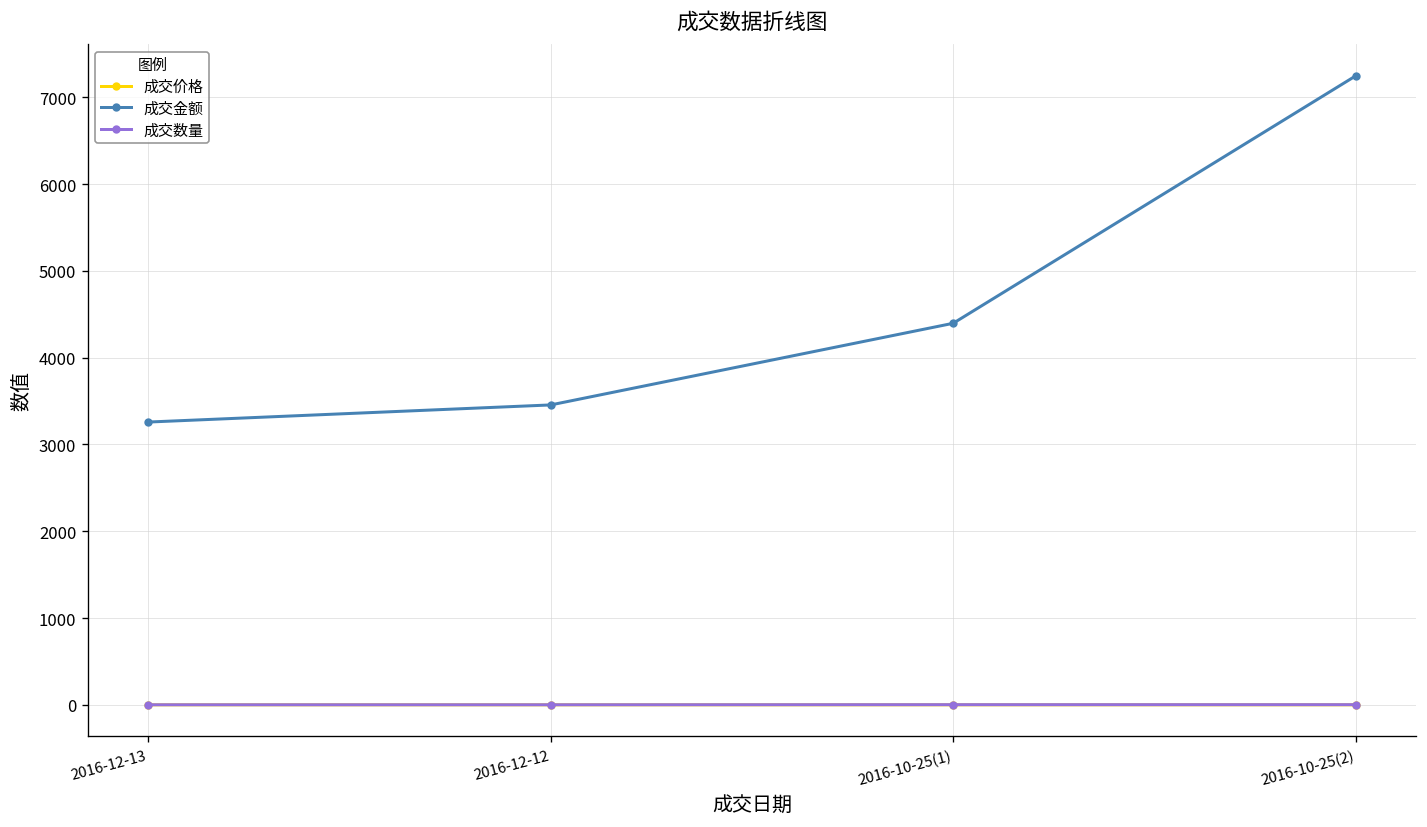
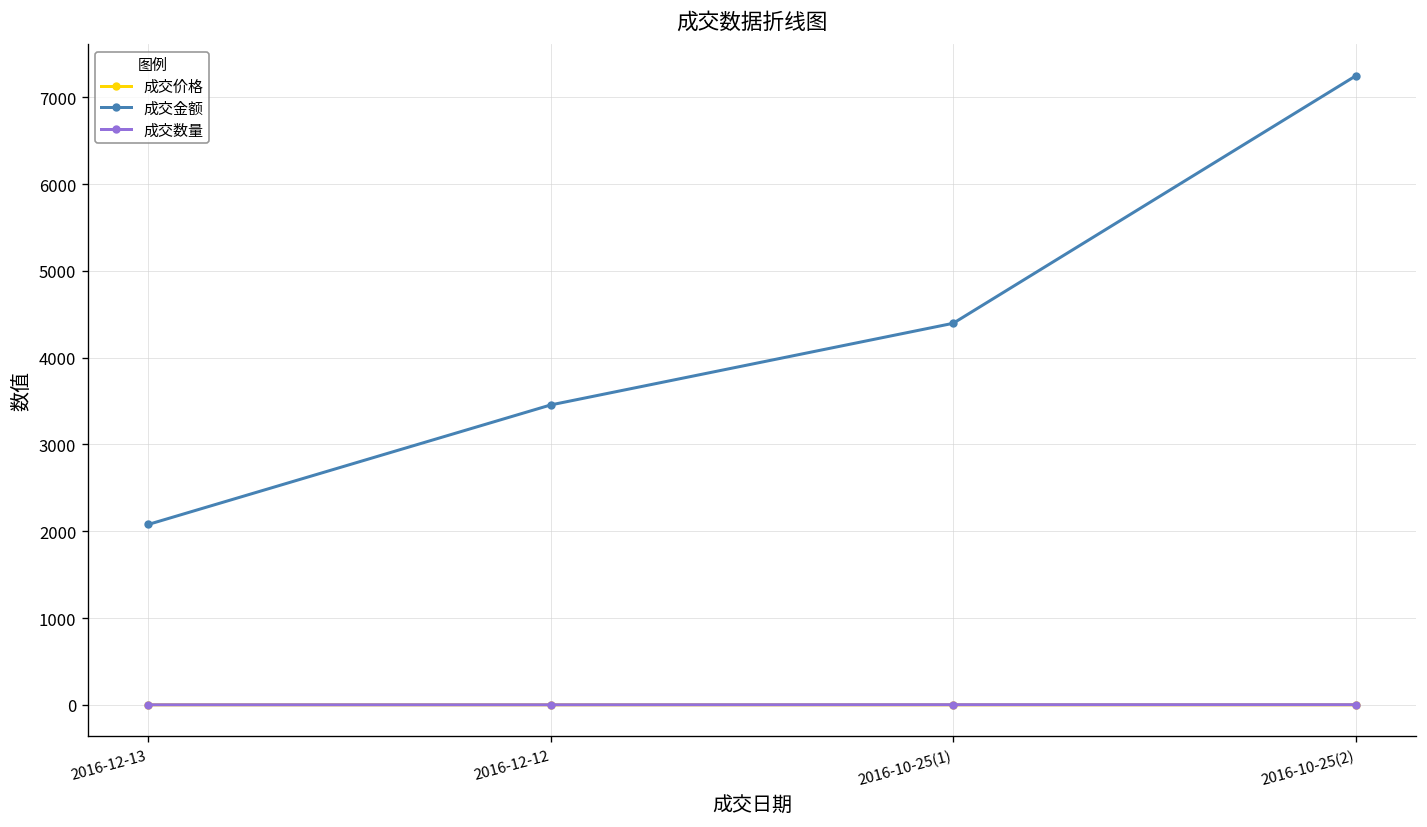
  {
    "成交数量": {
      "2016-12-13": 0,
      "2016-12-12": 0,
      "2016-10-25(1)": 0,
      "2016-10-25(2)": 0
    },
    "成交金额": {
-     "2016-12-13": 3300,
+     "2016-12-13": 2100,
      "2016-12-12": 3500,
      "2016-10-25(1)": 4400,
      "2016-10-25(2)": 7200
    }
  }
